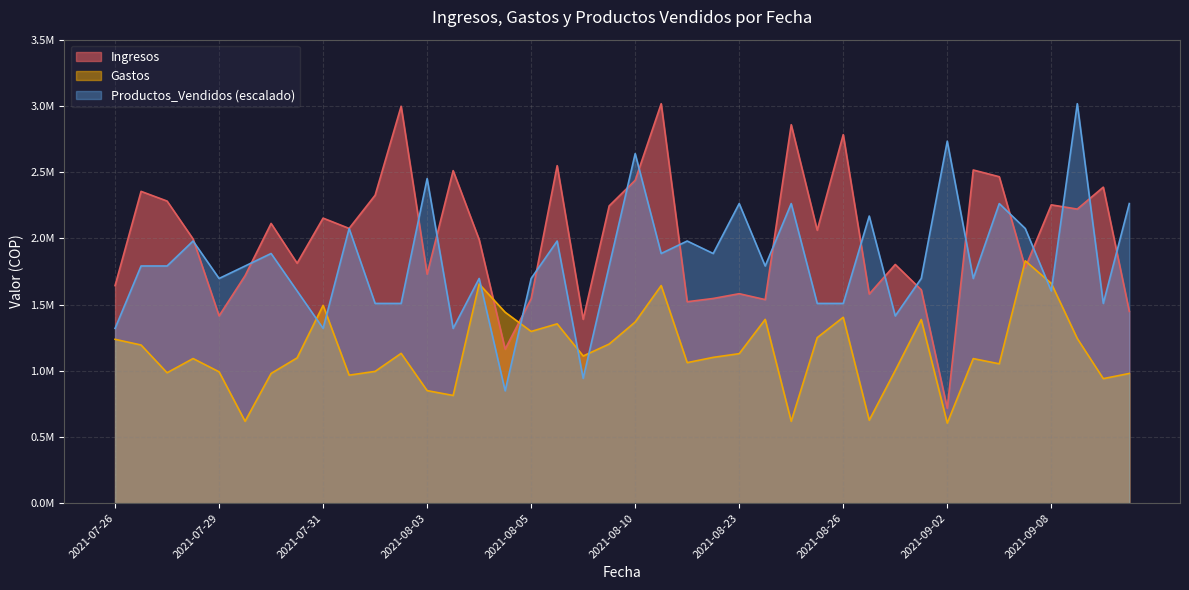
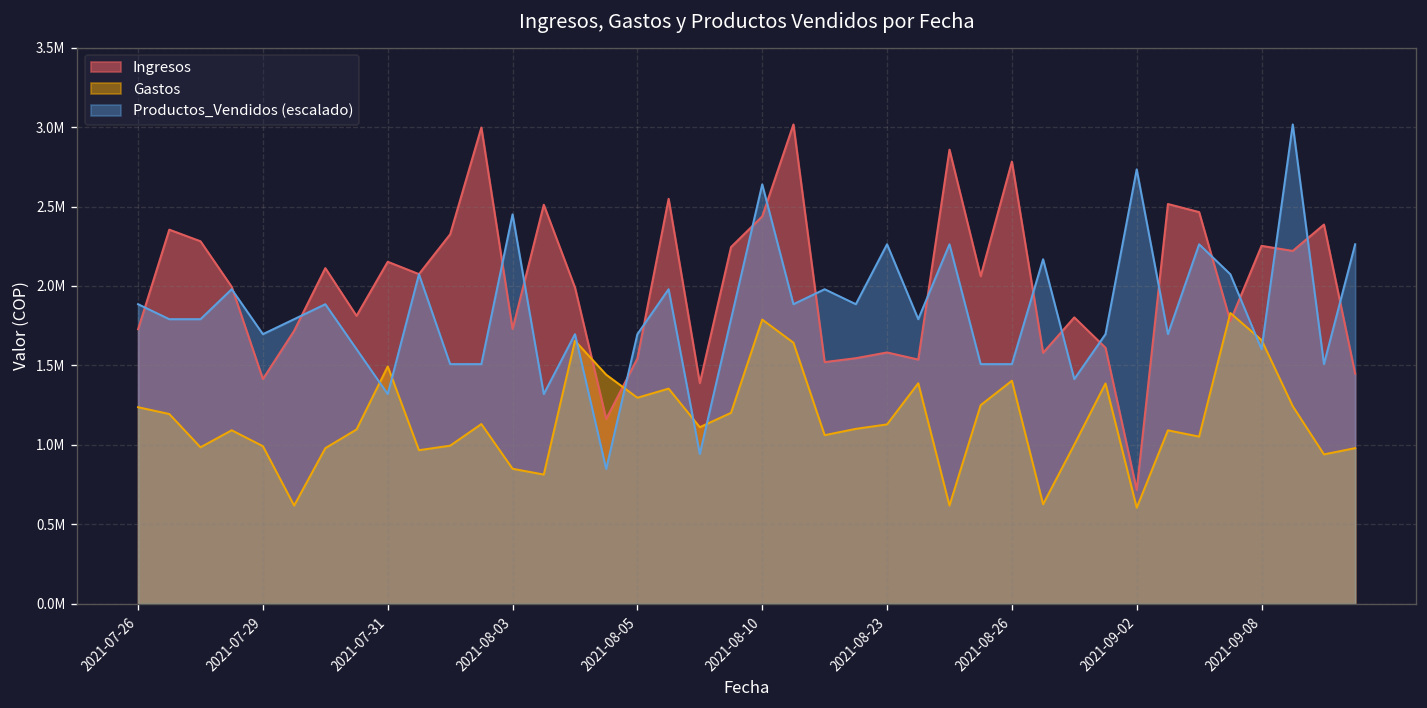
  {
    "Ingresos": {
-     "2021-07-26": 1640000,
+     "2021-07-26": 1730000,
      "2021-08-10": 2440000,
      "2021-09-02": 720000
    },
    "Gastos": {
      "2021-07-26": 1240000,
-     "2021-08-10": 1370000,
+     "2021-08-10": 1790000,
      "2021-09-02": 600000
    },
    "Productos_Vendidos (escalado)": {
-     "2021-07-26": 1320000,
+     "2021-07-26": 1890000,
      "2021-08-10": 2640000,
      "2021-09-02": 2730000
    }
  }
